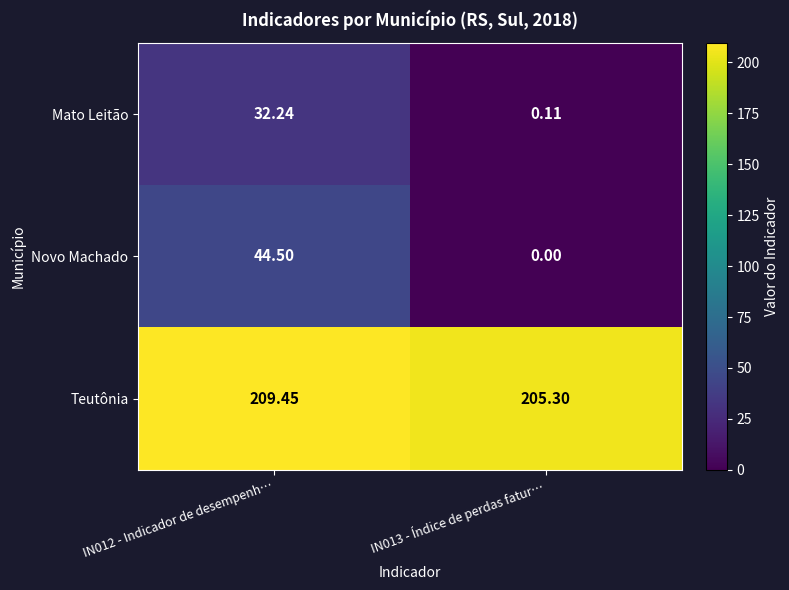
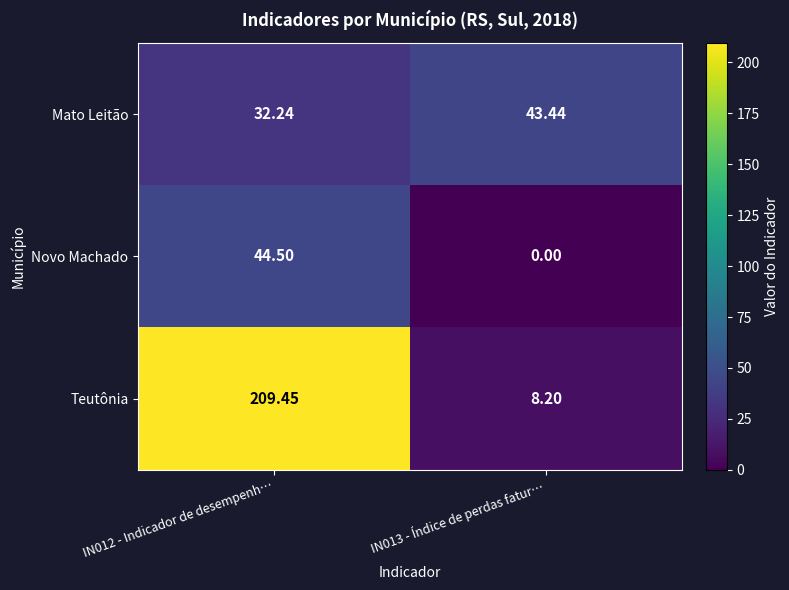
  {
    "Mato Leitão": {
      "IN012 - Indicador de desempenh…": 32.24,
-     "IN013 - Índice de perdas fatur…": 0.11
+     "IN013 - Índice de perdas fatur…": 43.44
    },
    "Novo Machado": {
      "IN012 - Indicador de desempenh…": 44.50,
      "IN013 - Índice de perdas fatur…": 0.00
    },
    "Teutônia": {
      "IN012 - Indicador de desempenh…": 209.45,
-     "IN013 - Índice de perdas fatur…": 205.30
+     "IN013 - Índice de perdas fatur…": 8.20
    }
  }
